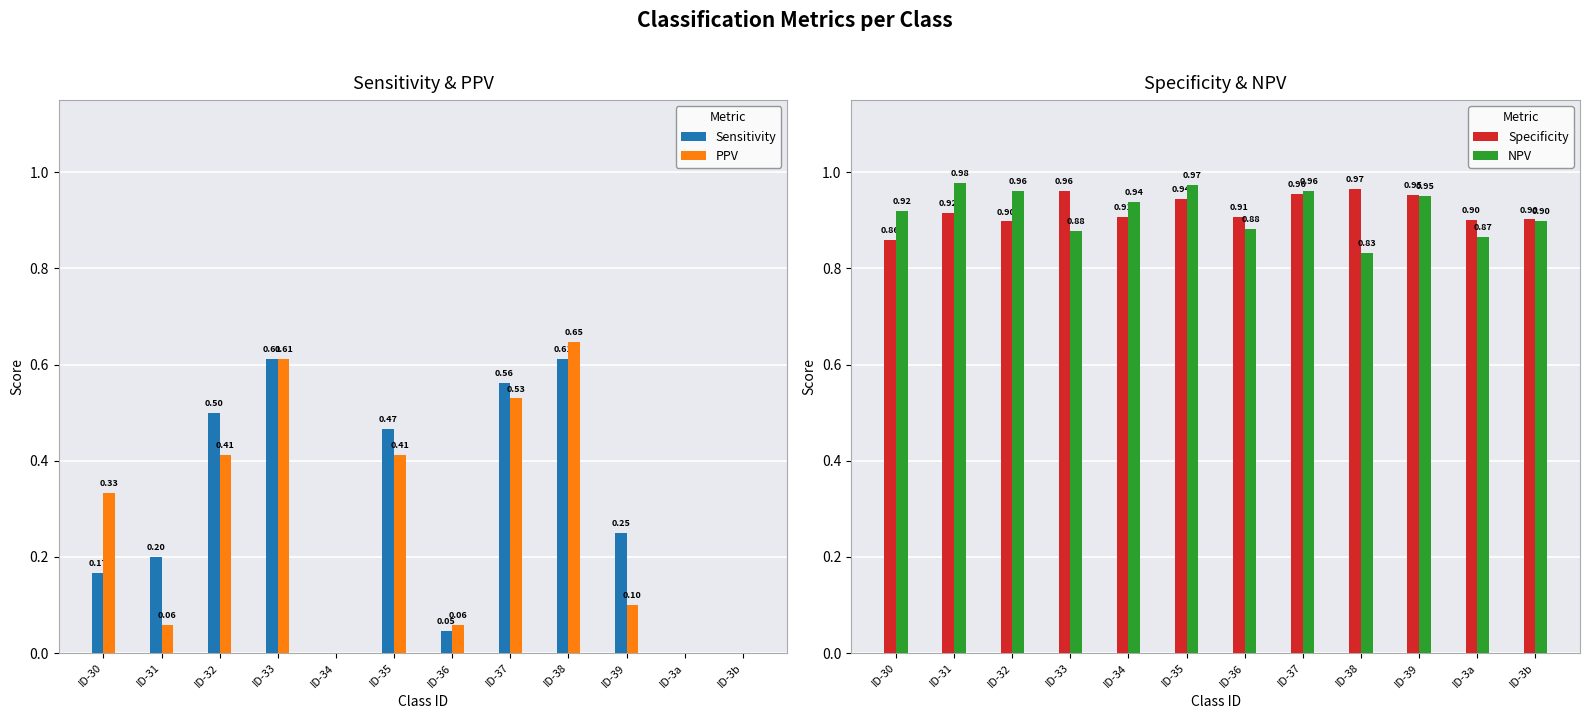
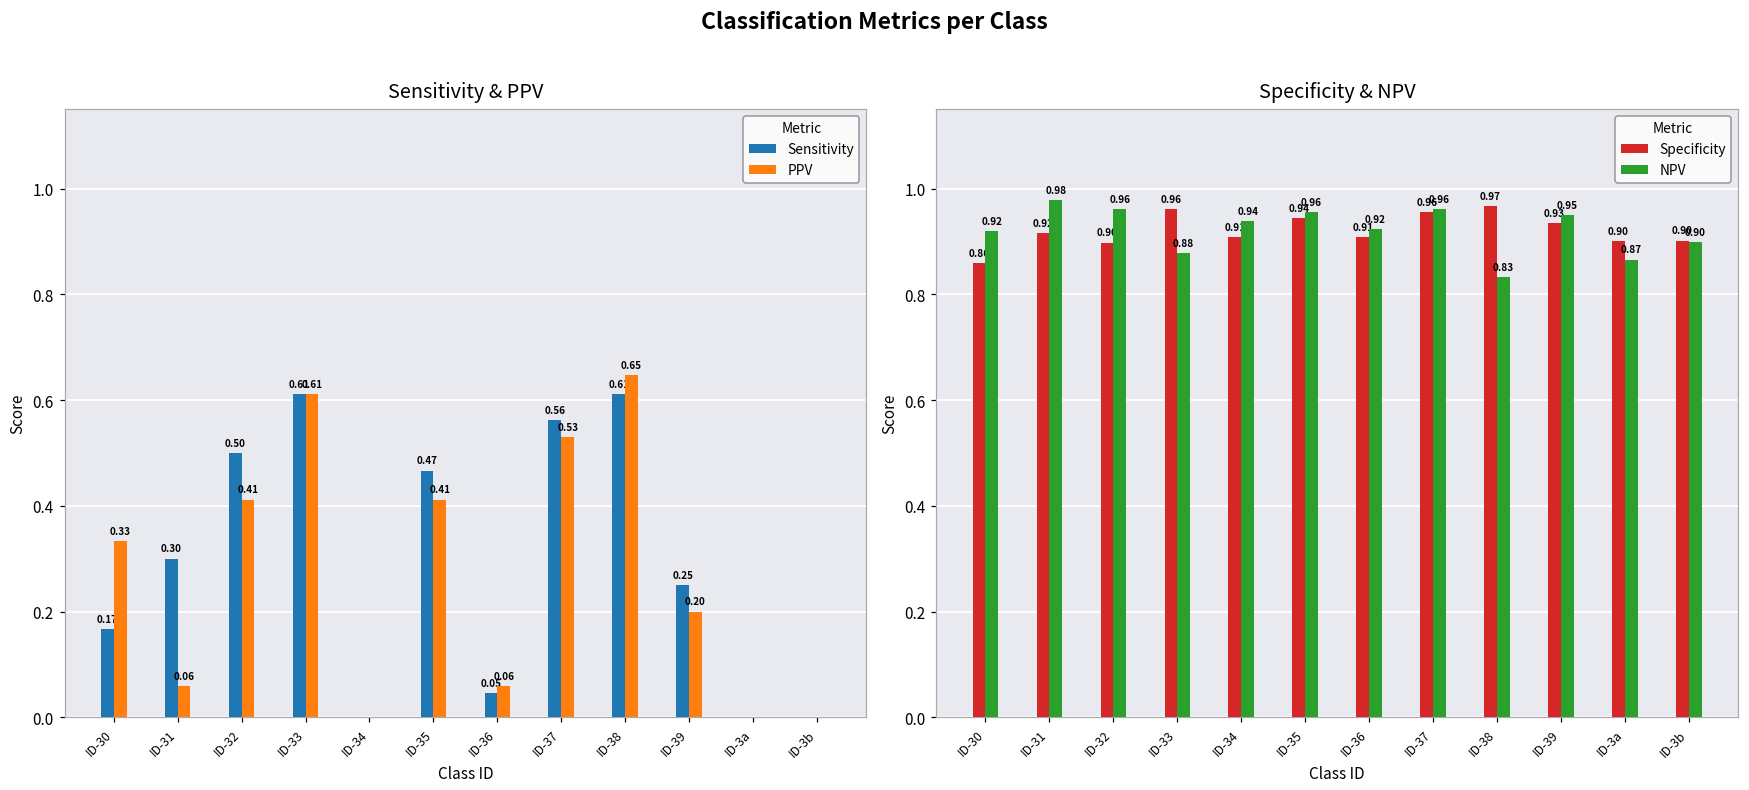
  {
    "Sensitivity & PPV": {
      "Sensitivity": {
        "ID-30": 0.17,
-       "ID-31": 0.20,
+       "ID-31": 0.30,
        "ID-32": 0.50,
        "ID-35": 0.47,
        "ID-36": 0.05,
        "ID-37": 0.56,
        "ID-38": 0.61,
        "ID-39": 0.25
      },
      "PPV": {
        "ID-30": 0.33,
        "ID-31": 0.06,
        "ID-32": 0.41,
        "ID-35": 0.41,
        "ID-36": 0.06,
        "ID-37": 0.53,
        "ID-38": 0.65,
-       "ID-39": 0.10
+       "ID-39": 0.20
      }
    },
    "Specificity & NPV": {
      "Specificity": {
        "ID-30": 0.86,
        "ID-31": 0.92,
        "ID-32": 0.90,
        "ID-33": 0.96,
        "ID-34": 0.91,
        "ID-36": 0.91,
        "ID-38": 0.97,
-       "ID-39": 0.95,
+       "ID-39": 0.93,
        "ID-3a": 0.90
      },
      "NPV": {
        "ID-30": 0.92,
        "ID-31": 0.98,
        "ID-32": 0.96,
        "ID-33": 0.88,
        "ID-34": 0.94,
-       "ID-35": 0.97,
-       "ID-36": 0.88,
+       "ID-35": 0.96,
+       "ID-36": 0.92,
        "ID-38": 0.83,
        "ID-39": 0.95,
        "ID-3a": 0.87
      }
    }
  }
